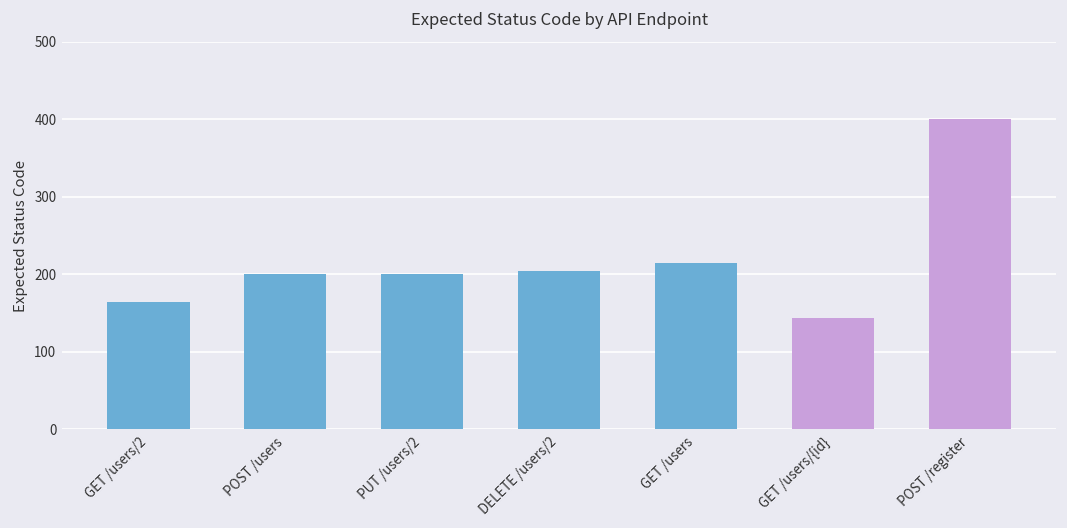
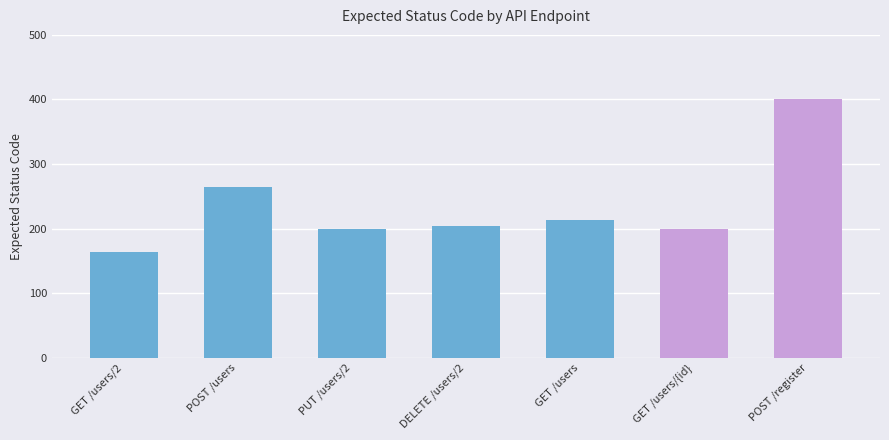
  {
    "GET /users/2": 160,
-   "POST /users": 200,
+   "POST /users": 270,
    "PUT /users/2": 200,
    "DELETE /users/2": 200,
    "GET /users": 210,
-   "GET /users/{id}": 140,
+   "GET /users/{id}": 200,
    "POST /register": 400
  }
